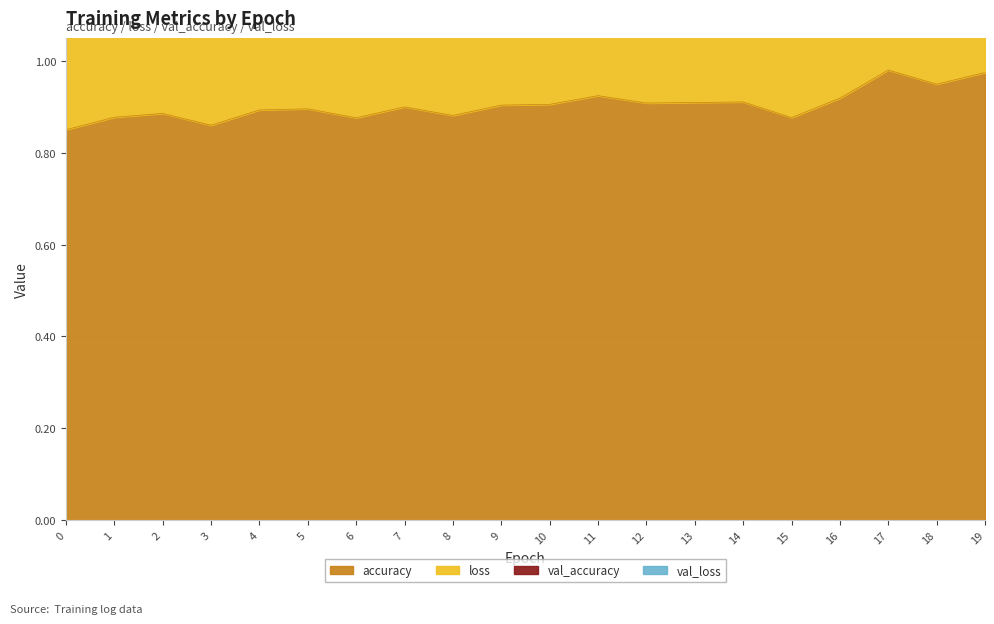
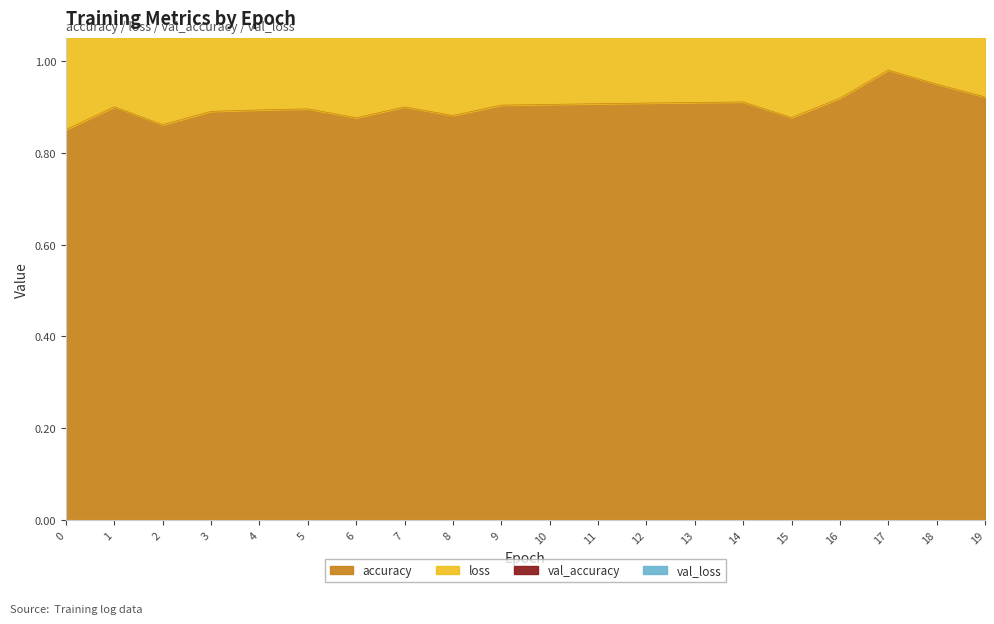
  {
    "accuracy": {
      "0": 0.85,
-     "1": 0.88,
-     "2": 0.89,
-     "3": 0.86,
+     "1": 0.90,
+     "2": 0.86,
+     "3": 0.89,
      "4": 0.89,
      "5": 0.90,
      "6": 0.88,
      "7": 0.90,
      "8": 0.88,
      "9": 0.90,
      "10": 0.91,
-     "11": 0.92,
+     "11": 0.91,
      "12": 0.91,
      "13": 0.91,
      "14": 0.91,
      "15": 0.88,
      "16": 0.92,
      "17": 0.98,
      "18": 0.95,
-     "19": 0.97
+     "19": 0.92
    }
  }
